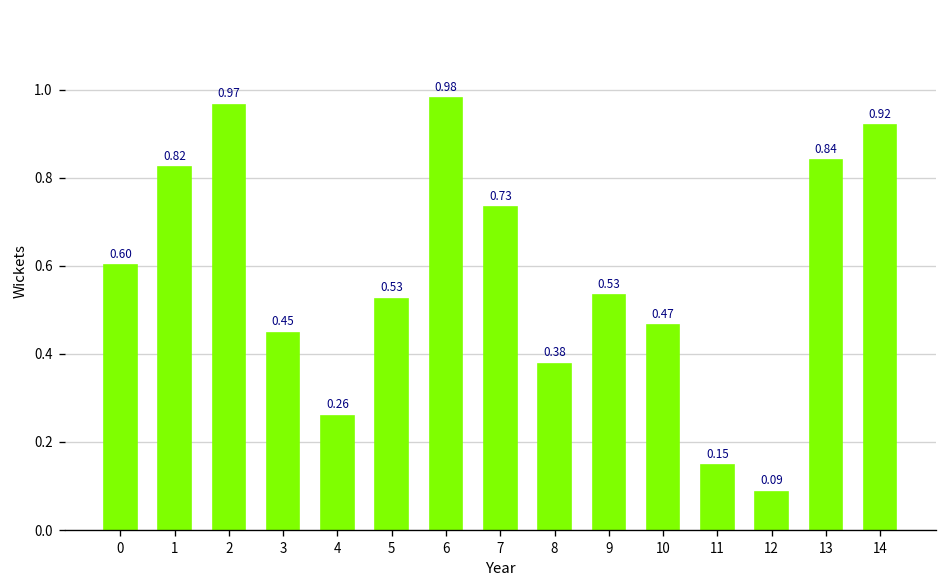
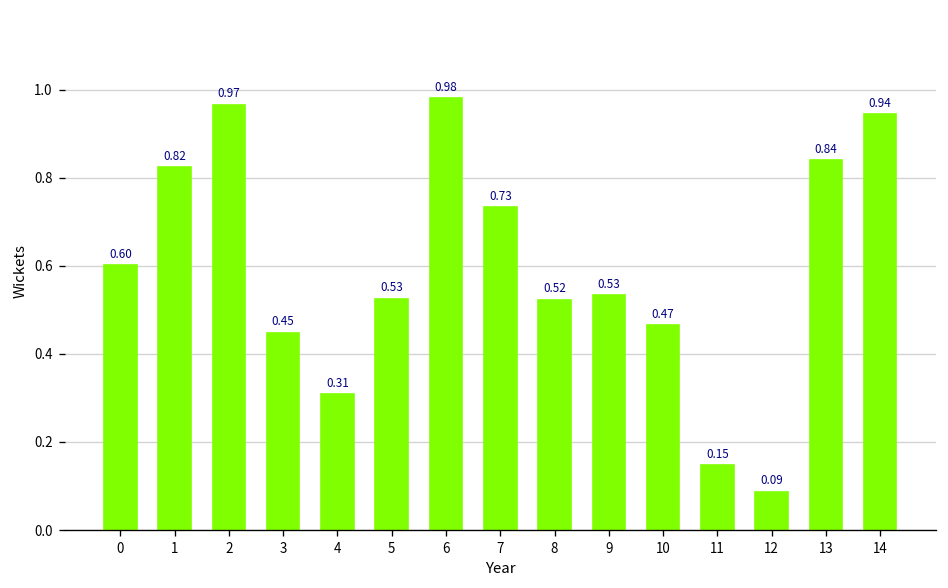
  {
    "0": 0.60,
    "1": 0.82,
    "2": 0.97,
    "3": 0.45,
-   "4": 0.26,
+   "4": 0.31,
    "5": 0.53,
    "6": 0.98,
    "7": 0.73,
-   "8": 0.38,
+   "8": 0.52,
    "9": 0.53,
    "10": 0.47,
    "11": 0.15,
    "12": 0.09,
    "13": 0.84,
-   "14": 0.92
+   "14": 0.94
  }
